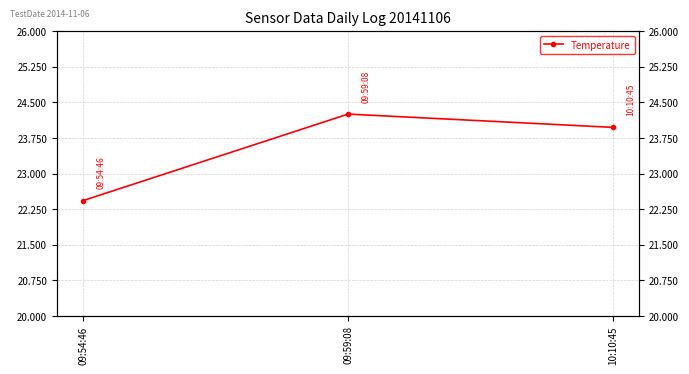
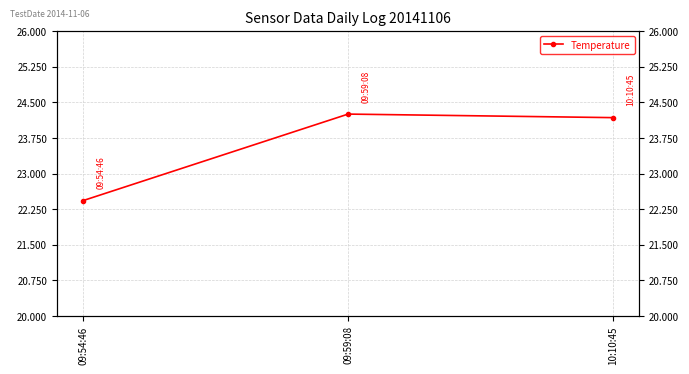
  {
-   "10:10:45": 24.0
+   "10:10:45": 24.2
  }
